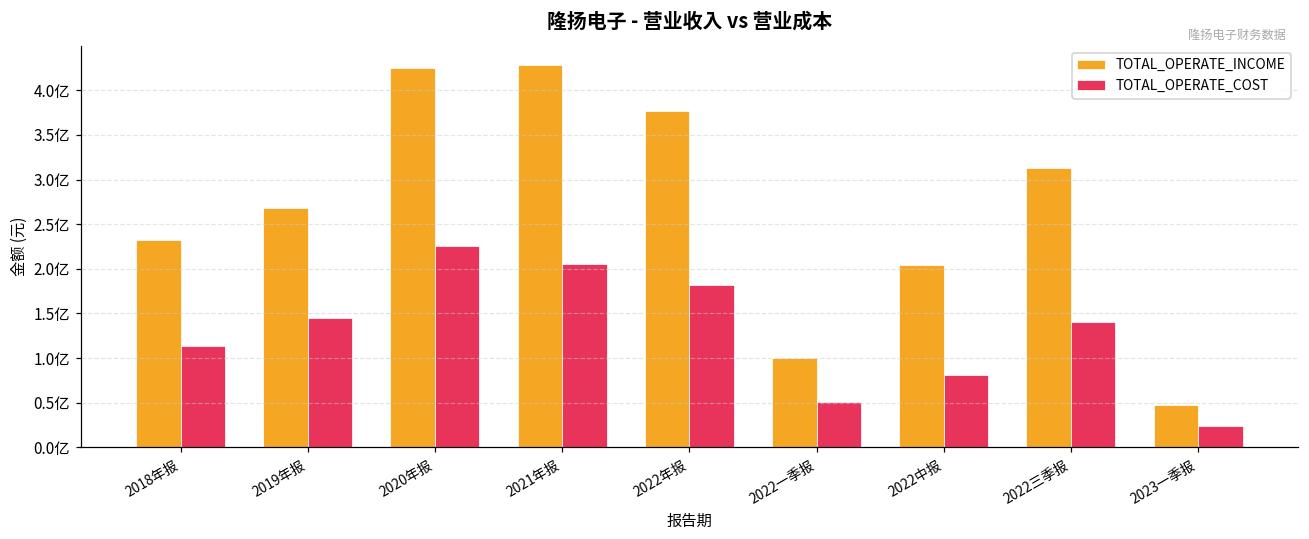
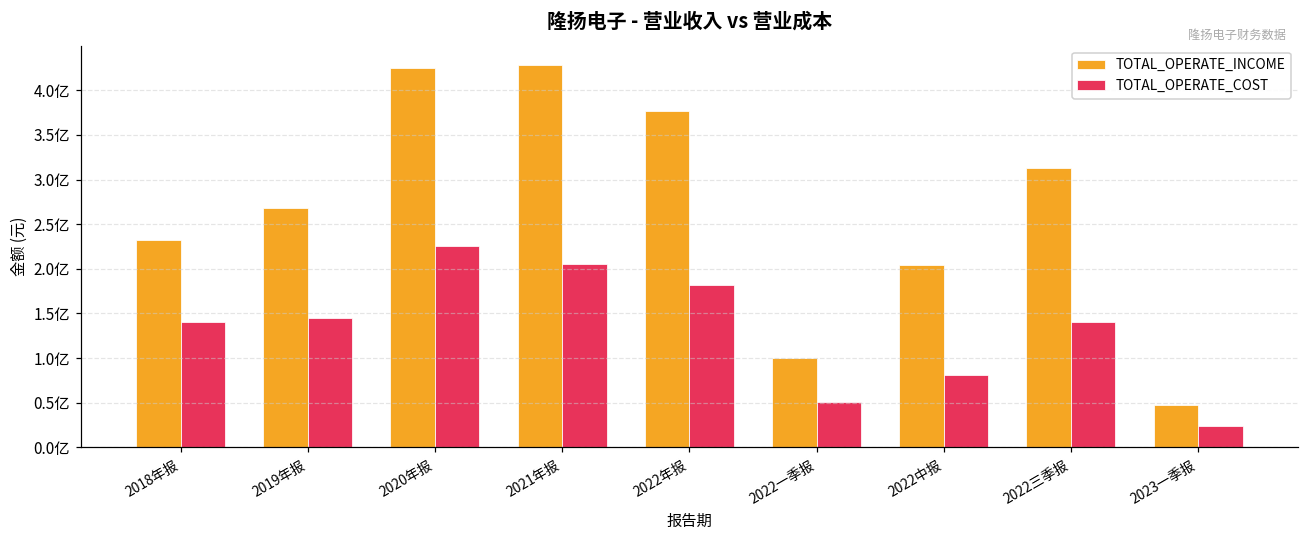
  {
    "TOTAL_OPERATE_INCOME": {
      "2018年报": "2.3亿",
      "2019年报": "2.7亿",
      "2020年报": "4.3亿",
      "2021年报": "4.3亿",
      "2022年报": "3.8亿",
      "2022一季报": "1.0亿",
      "2022中报": "2.0亿",
      "2022三季报": "3.1亿",
      "2023一季报": "0.5亿"
    },
    "TOTAL_OPERATE_COST": {
-     "2018年报": "1.1亿",
+     "2018年报": "1.4亿",
      "2019年报": "1.5亿",
      "2020年报": "2.3亿",
      "2021年报": "2.1亿",
      "2022年报": "1.8亿",
      "2022一季报": "0.5亿",
      "2022中报": "0.8亿",
      "2022三季报": "1.4亿",
      "2023一季报": "0.2亿"
    }
  }
